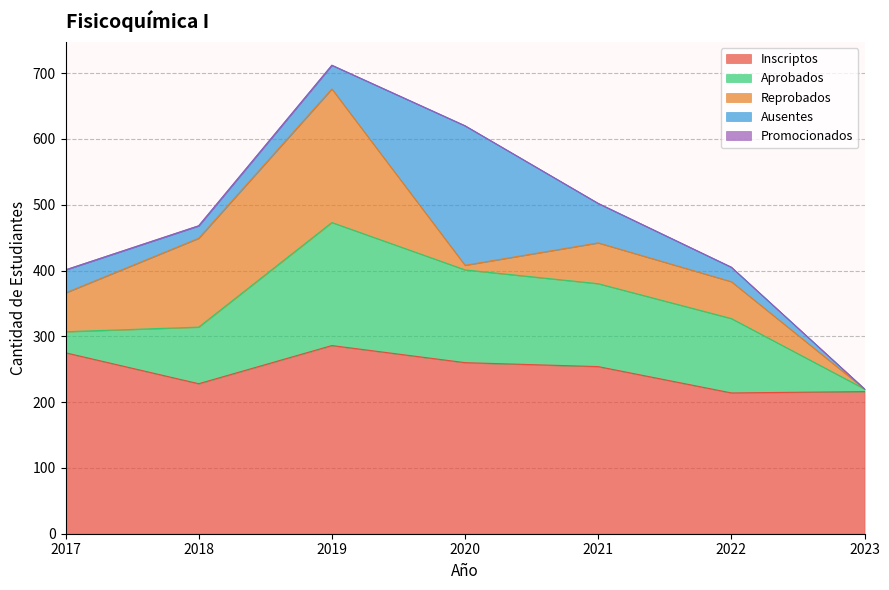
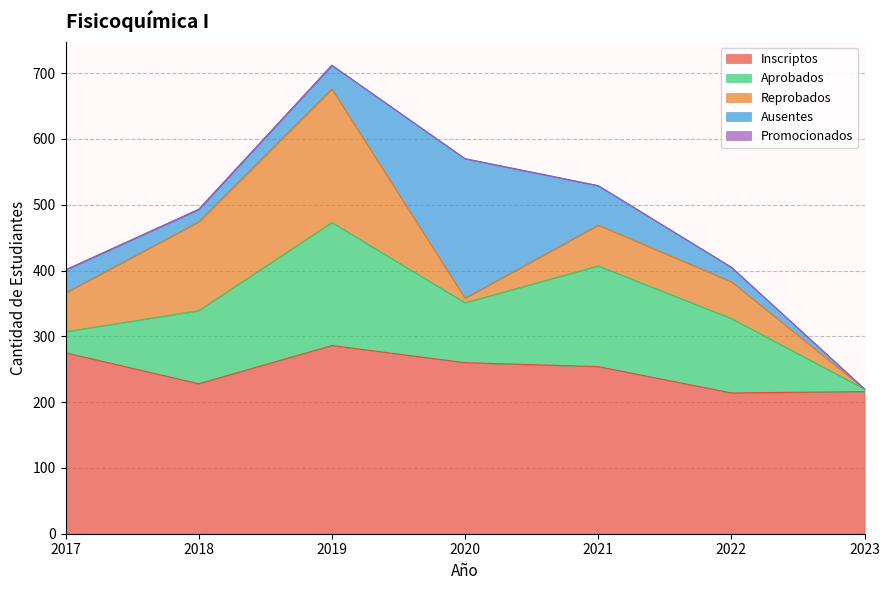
  {
    "Aprobados": {
      "2017": 30,
-     "2018": 90,
+     "2018": 110,
      "2019": 190,
-     "2020": 140,
-     "2021": 130,
+     "2020": 90,
+     "2021": 150,
      "2022": 110
    }
  }
